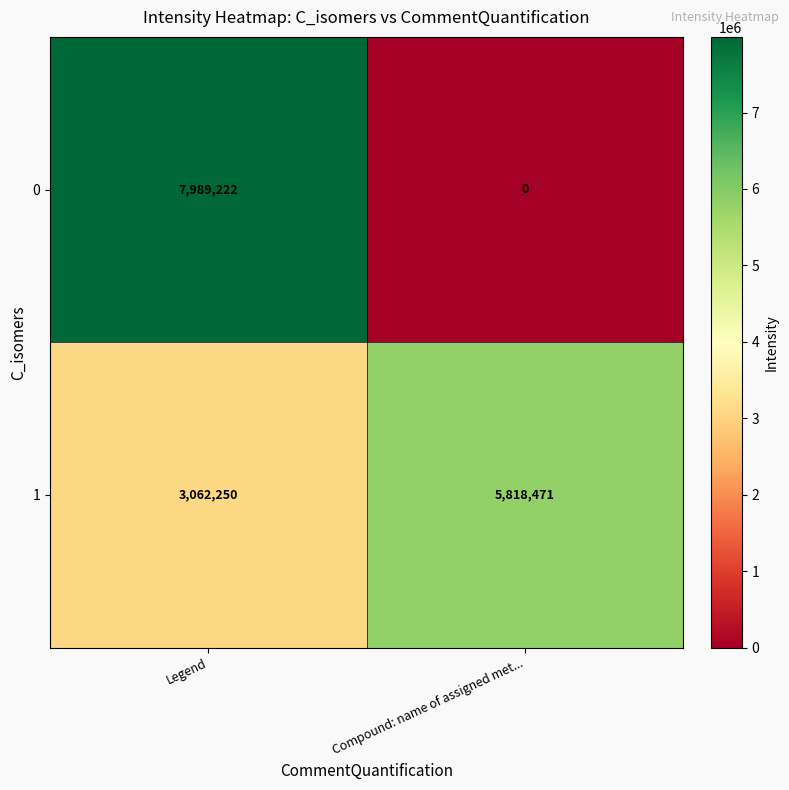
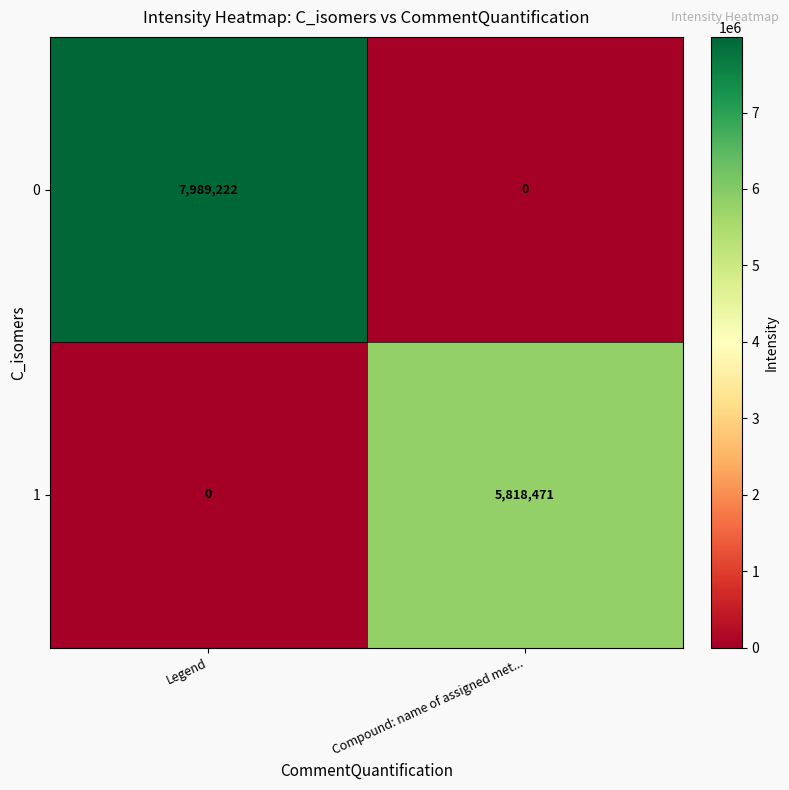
  {
    "0": {
      "Legend": "7,989,222",
      "Compound: name of assigned met...": "0"
    },
    "1": {
-     "Legend": "3,062,250",
+     "Legend": "0",
      "Compound: name of assigned met...": "5,818,471"
    }
  }
